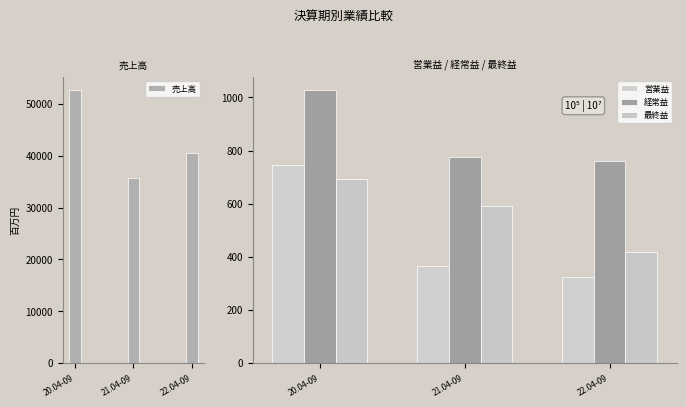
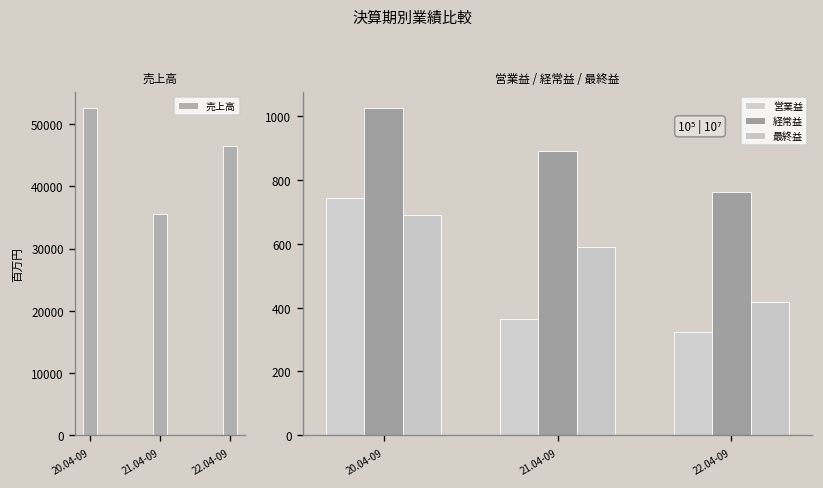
  {
    "売上高": {
      "20.04-09": 53000,
      "21.04-09": 36000,
-     "22.04-09": 40000
+     "22.04-09": 46000
    },
    "営業益 / 経常益 / 最終益": {
      "経常益": {
        "20.04-09": 1030,
-       "21.04-09": 780,
+       "21.04-09": 890,
        "22.04-09": 760
      }
    }
  }
